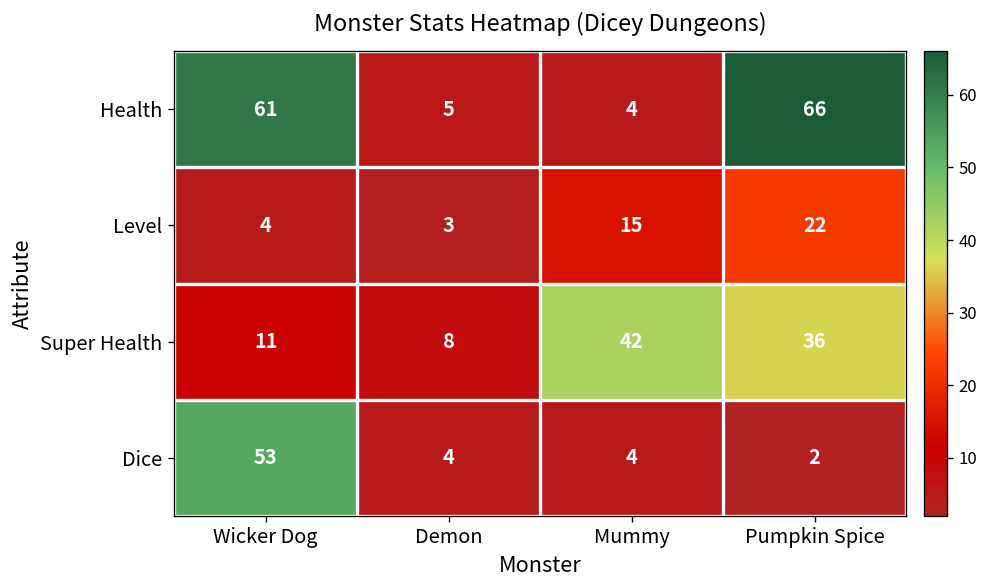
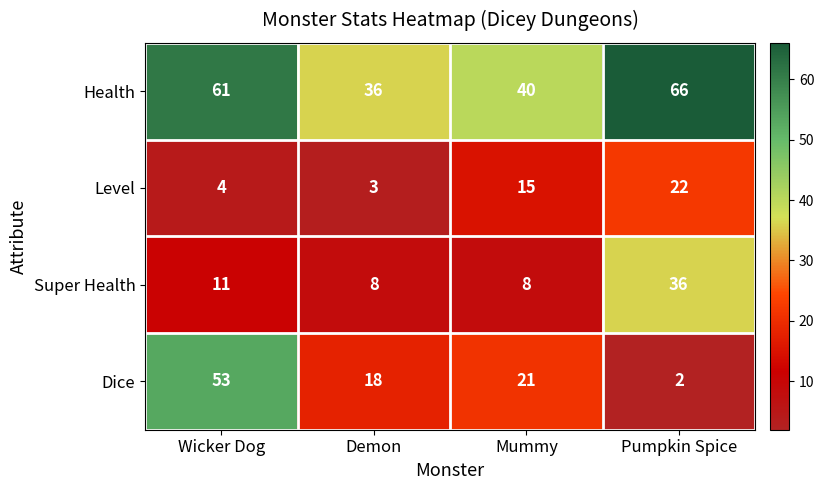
  {
    "Health": {
      "Wicker Dog": 61,
-     "Demon": 5,
-     "Mummy": 4,
+     "Demon": 36,
+     "Mummy": 40,
      "Pumpkin Spice": 66
    },
    "Level": {
      "Wicker Dog": 4,
      "Demon": 3,
      "Mummy": 15,
      "Pumpkin Spice": 22
    },
    "Super Health": {
      "Wicker Dog": 11,
      "Demon": 8,
-     "Mummy": 42,
+     "Mummy": 8,
      "Pumpkin Spice": 36
    },
    "Dice": {
      "Wicker Dog": 53,
-     "Demon": 4,
-     "Mummy": 4,
+     "Demon": 18,
+     "Mummy": 21,
      "Pumpkin Spice": 2
    }
  }
